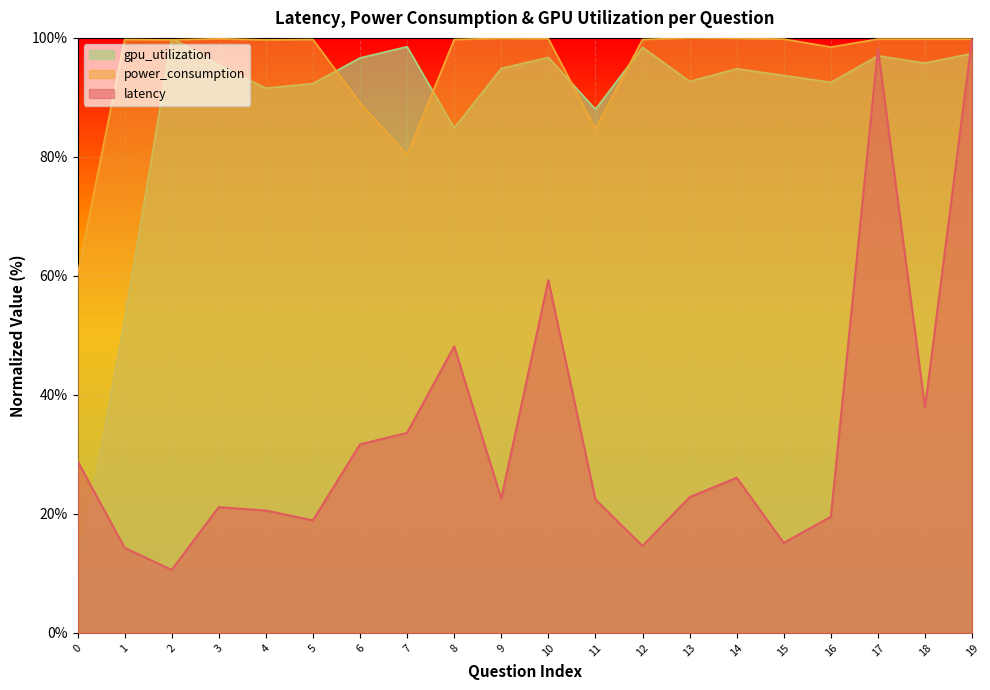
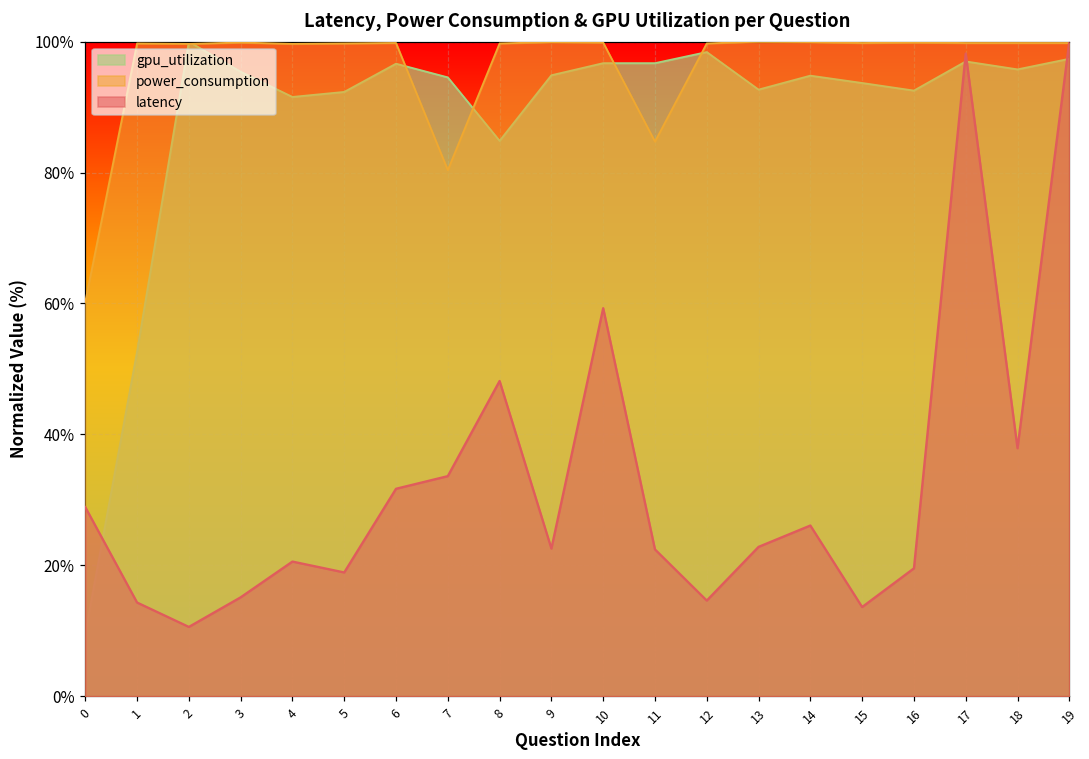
  {
    "gpu_utilization": {
      "0": "10%",
      "1": "53%",
      "4": "92%",
      "5": "92%",
      "6": "97%",
-     "7": "99%",
+     "7": "95%",
      "8": "85%",
      "9": "95%",
      "10": "97%",
-     "11": "88%",
+     "11": "97%",
      "12": "98%",
      "13": "93%",
      "14": "95%",
      "15": "94%",
      "16": "93%",
      "17": "97%",
      "18": "96%",
      "19": "97%"
    },
    "power_consumption": {
      "0": "60%",
      "1": "100%",
      "3": "100%",
      "4": "100%",
      "5": "100%",
-     "6": "89%",
+     "6": "100%",
      "7": "80%",
      "8": "100%",
      "9": "100%",
      "10": "100%",
      "11": "85%",
      "12": "100%",
      "13": "100%",
      "14": "100%",
      "15": "100%",
-     "16": "98%",
+     "16": "100%",
      "17": "100%",
      "18": "100%"
    },
    "latency": {
      "0": "29%",
      "1": "14%",
      "2": "11%",
-     "3": "21%",
+     "3": "15%",
      "4": "21%",
      "5": "19%",
      "6": "32%",
      "7": "34%",
      "8": "48%",
      "9": "23%",
      "10": "59%",
      "11": "22%",
      "12": "15%",
      "13": "23%",
      "14": "26%",
-     "15": "15%",
+     "15": "14%",
      "16": "20%",
      "17": "98%",
      "18": "38%"
    }
  }
